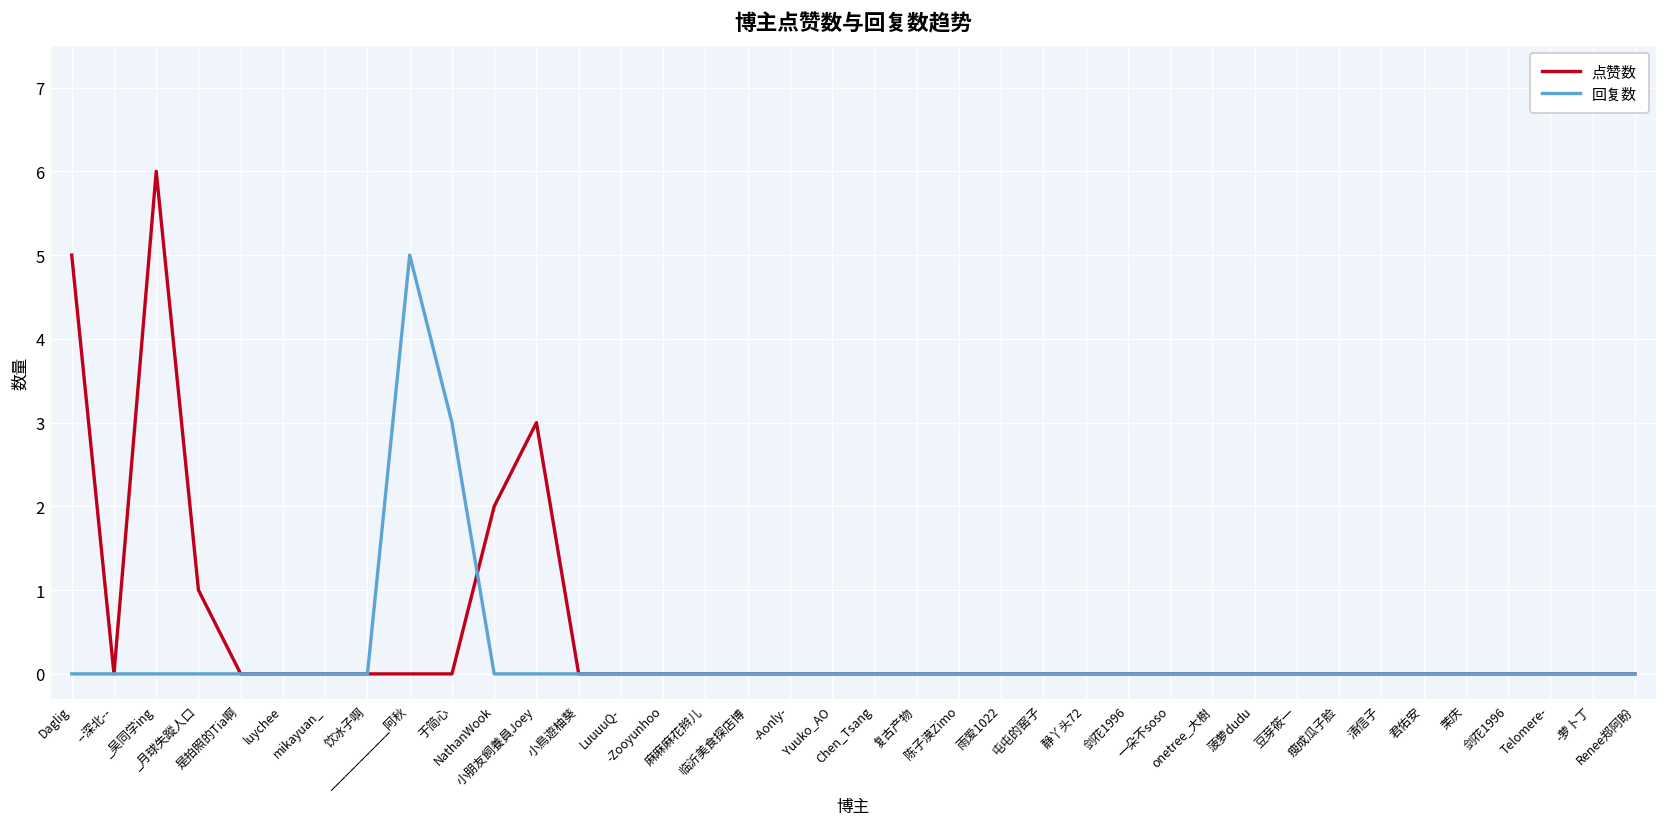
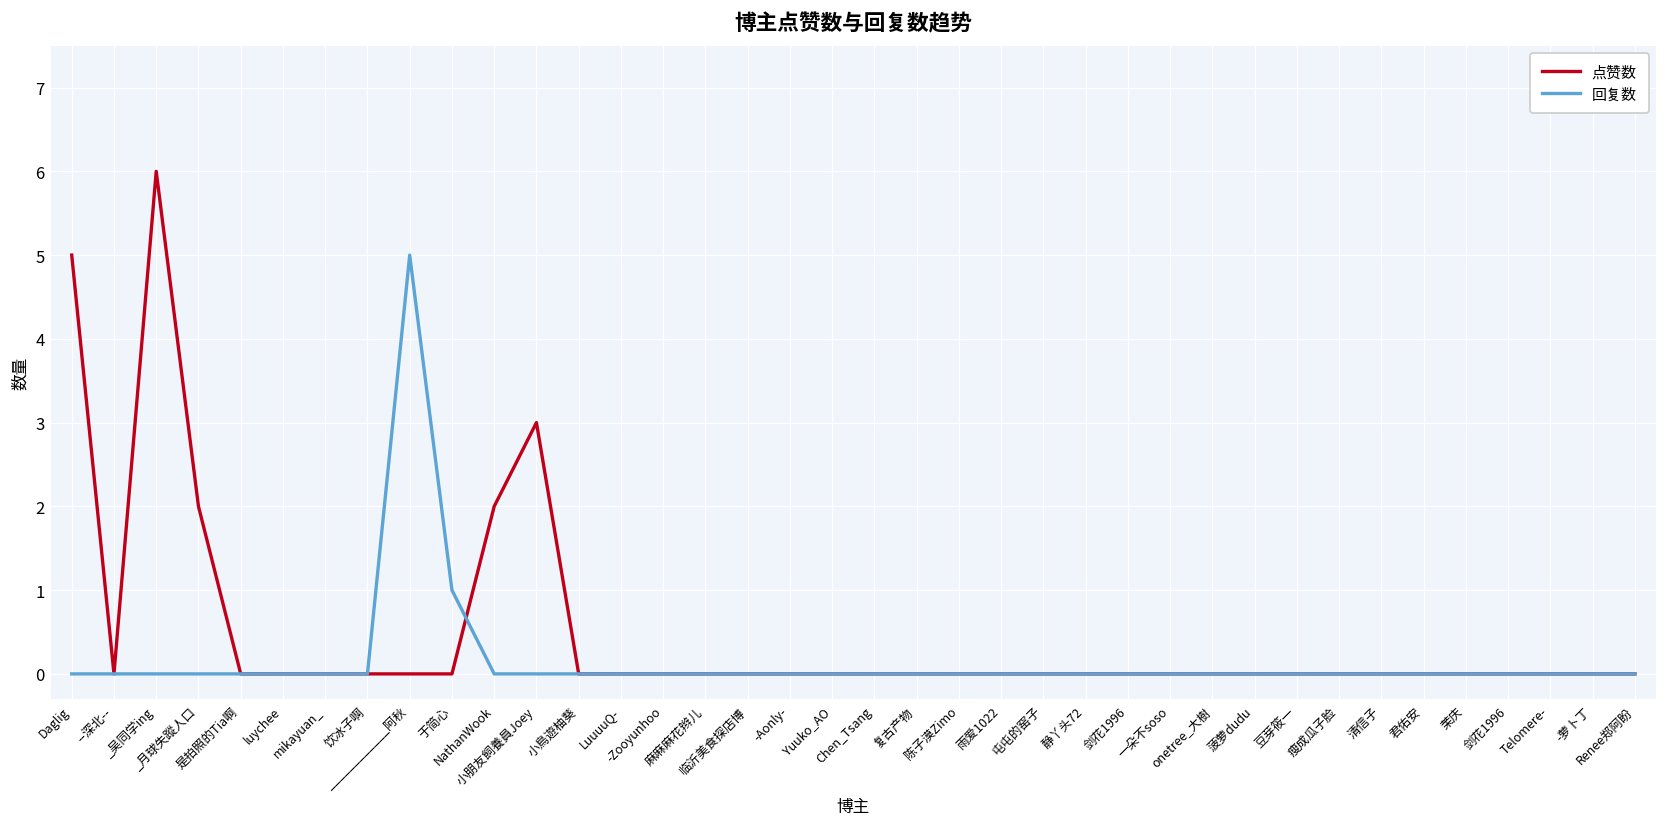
  {
    "点赞数": {
      "Daglig": 5,
      "_吴同学ing": 6,
-     "_月球失蹤人口": 1,
+     "_月球失蹤人口": 2,
      "____________阿秋": 0,
      "于简心": 0,
      "NathanWook": 2,
      "小朋友飼養員Joey": 3
    },
    "回复数": {
      "Daglig": 0,
      "_吴同学ing": 0,
      "_月球失蹤人口": 0,
      "____________阿秋": 5,
-     "于简心": 3,
+     "于简心": 1,
      "NathanWook": 0,
      "小朋友飼養員Joey": 0
    }
  }
